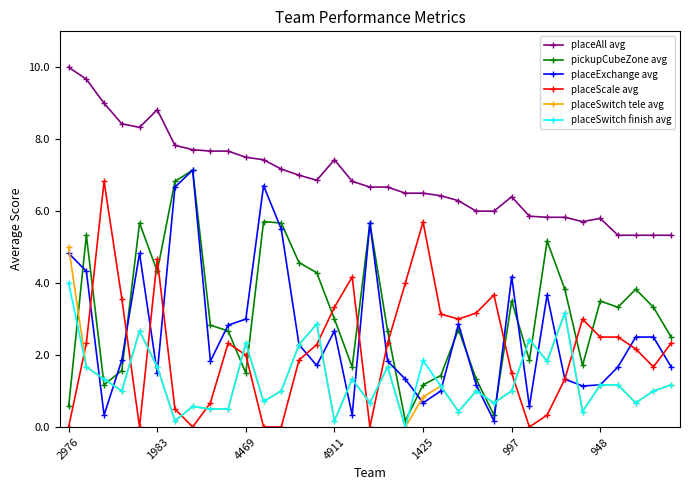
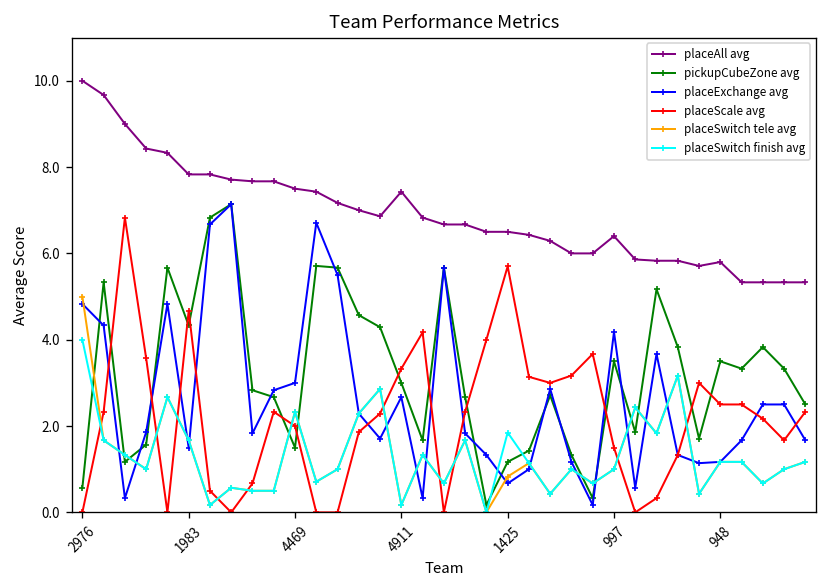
  {
    "placeAll avg": {
      "2976": 10.0,
-     "1983": 8.8,
+     "1983": 7.8,
      "4469": 7.5,
      "4911": 7.4,
      "1425": 6.5,
      "997": 6.4,
      "948": 5.8
    },
    "pickupCubeZone avg": {
      "2976": 0.6,
      "1983": 4.3,
      "4469": 1.5,
      "4911": 3.0,
      "1425": 1.2,
      "997": 3.5,
      "948": 3.5
    },
    "placeExchange avg": {
      "2976": 4.8,
      "1983": 1.5,
      "4469": 3.0,
      "4911": 2.7,
      "1425": 0.7,
      "997": 4.2
    },
    "placeScale avg": {
      "2976": 0.0,
      "1983": 4.7,
      "4469": 2.0,
      "4911": 3.3,
      "1425": 5.7,
      "997": 1.5,
      "948": 2.5
    },
    "placeSwitch tele avg": {
      "2976": 5.0,
      "1425": 0.8
    },
    "placeSwitch finish avg": {
      "2976": 4.0,
      "1425": 1.9
    }
  }
